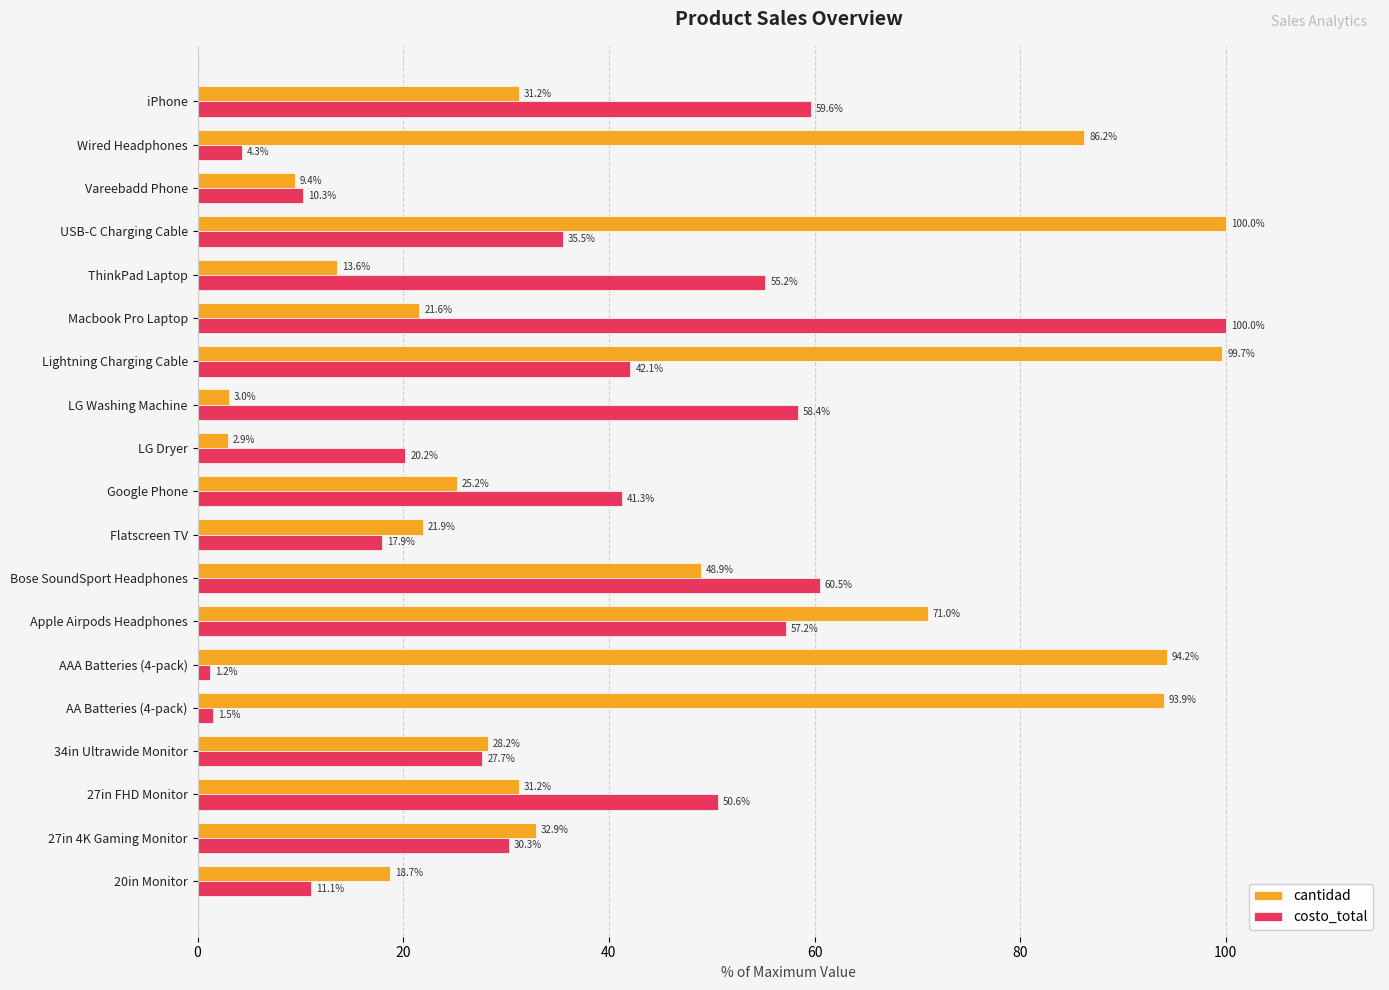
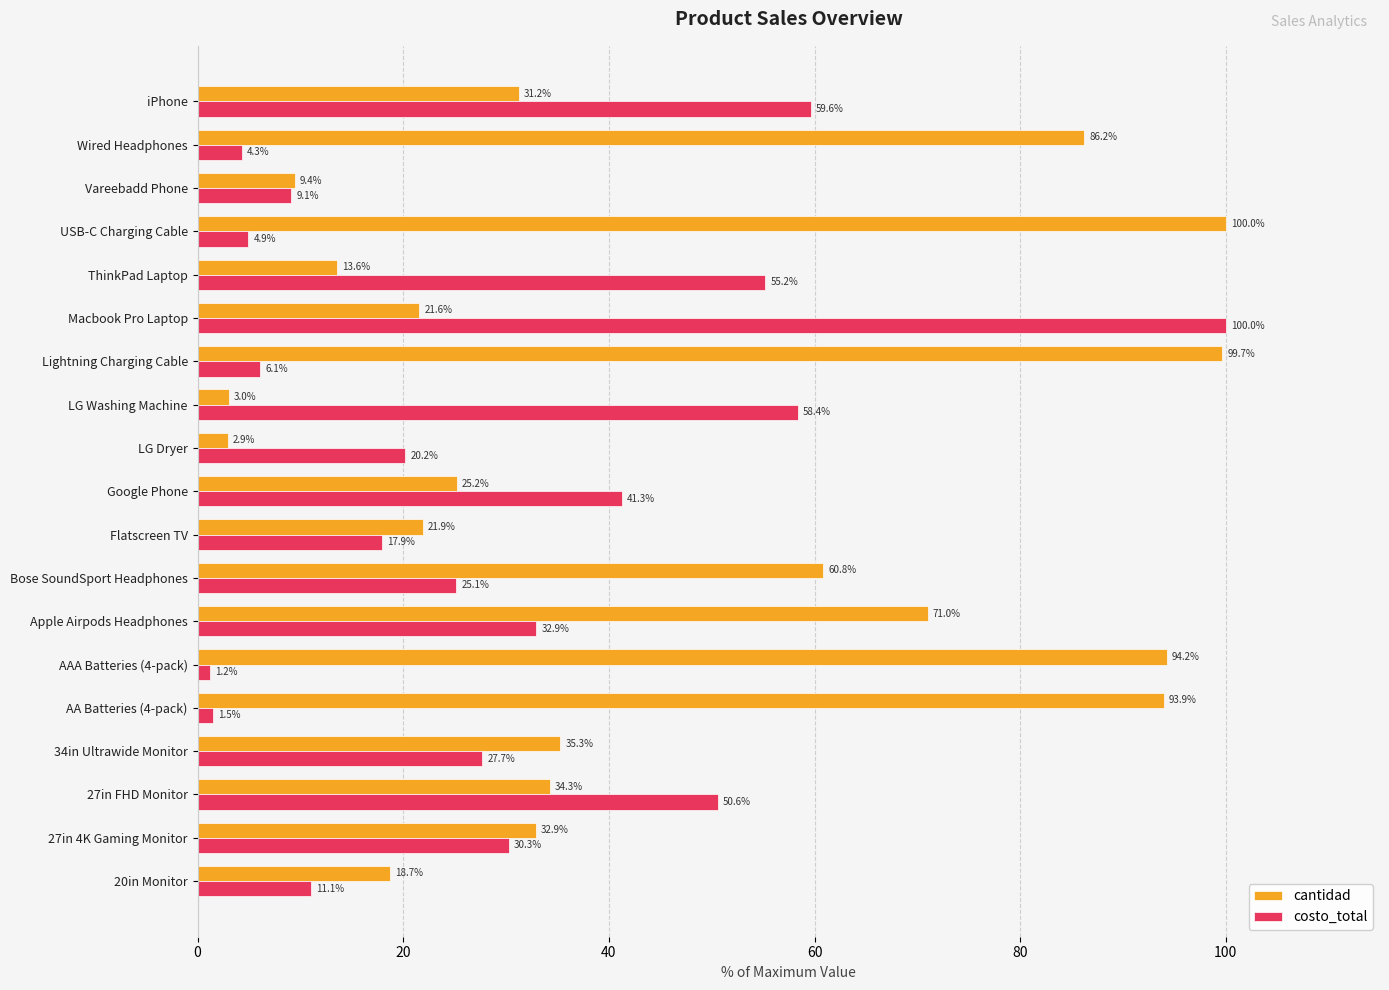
  {
    "cantidad": {
      "iPhone": "31.2%",
      "Wired Headphones": "86.2%",
      "Vareebadd Phone": "9.4%",
      "USB-C Charging Cable": "100.0%",
      "ThinkPad Laptop": "13.6%",
      "Macbook Pro Laptop": "21.6%",
      "Lightning Charging Cable": "99.7%",
      "LG Washing Machine": "3.0%",
      "LG Dryer": "2.9%",
      "Google Phone": "25.2%",
      "Flatscreen TV": "21.9%",
-     "Bose SoundSport Headphones": "48.9%",
+     "Bose SoundSport Headphones": "60.8%",
      "Apple Airpods Headphones": "71.0%",
      "AAA Batteries (4-pack)": "94.2%",
      "AA Batteries (4-pack)": "93.9%",
-     "34in Ultrawide Monitor": "28.2%",
-     "27in FHD Monitor": "31.2%",
+     "34in Ultrawide Monitor": "35.3%",
+     "27in FHD Monitor": "34.3%",
      "27in 4K Gaming Monitor": "32.9%",
      "20in Monitor": "18.7%"
    },
    "costo_total": {
      "iPhone": "59.6%",
      "Wired Headphones": "4.3%",
-     "Vareebadd Phone": "10.3%",
-     "USB-C Charging Cable": "35.5%",
+     "Vareebadd Phone": "9.1%",
+     "USB-C Charging Cable": "4.9%",
      "ThinkPad Laptop": "55.2%",
      "Macbook Pro Laptop": "100.0%",
-     "Lightning Charging Cable": "42.1%",
+     "Lightning Charging Cable": "6.1%",
      "LG Washing Machine": "58.4%",
      "LG Dryer": "20.2%",
      "Google Phone": "41.3%",
      "Flatscreen TV": "17.9%",
-     "Bose SoundSport Headphones": "60.5%",
-     "Apple Airpods Headphones": "57.2%",
+     "Bose SoundSport Headphones": "25.1%",
+     "Apple Airpods Headphones": "32.9%",
      "AAA Batteries (4-pack)": "1.2%",
      "AA Batteries (4-pack)": "1.5%",
      "34in Ultrawide Monitor": "27.7%",
      "27in FHD Monitor": "50.6%",
      "27in 4K Gaming Monitor": "30.3%",
      "20in Monitor": "11.1%"
    }
  }
